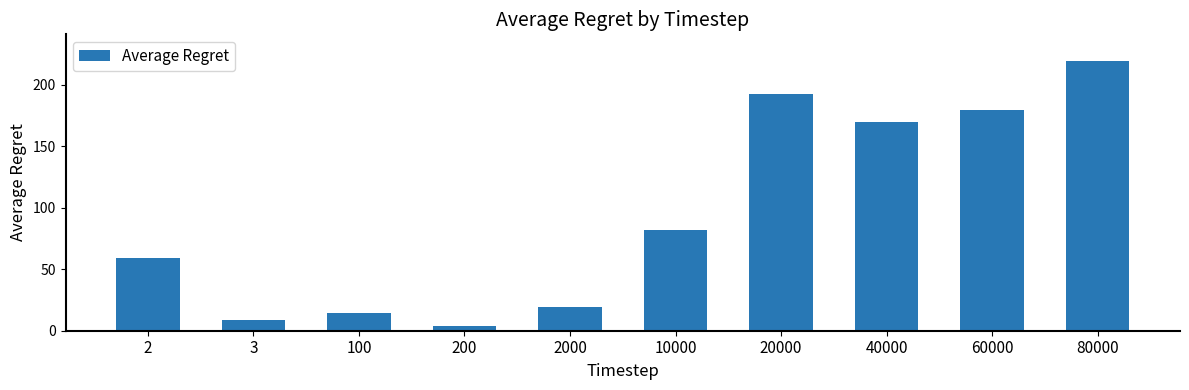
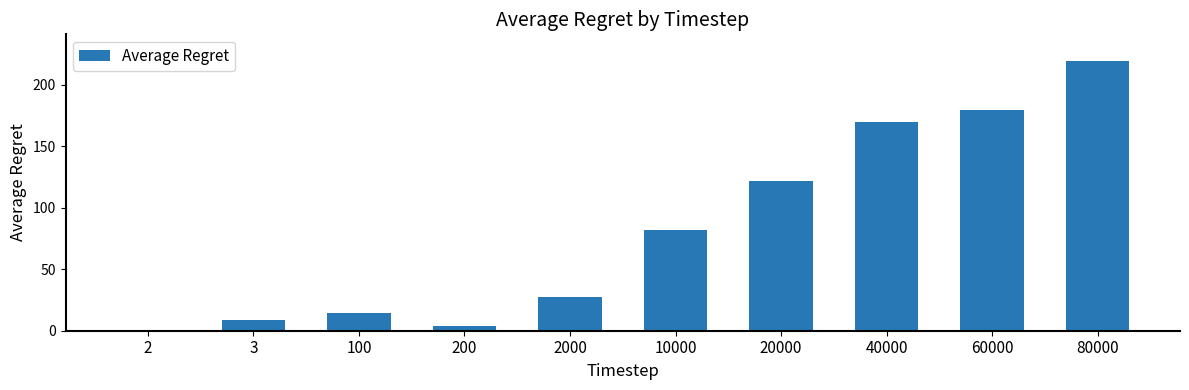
  {
-   "2": 59,
+   "2": 0,
    "3": 8,
    "100": 15,
    "200": 4,
-   "2000": 19,
+   "2000": 28,
    "10000": 82,
-   "20000": 192,
+   "20000": 122,
    "40000": 170,
    "60000": 180,
    "80000": 219
  }
